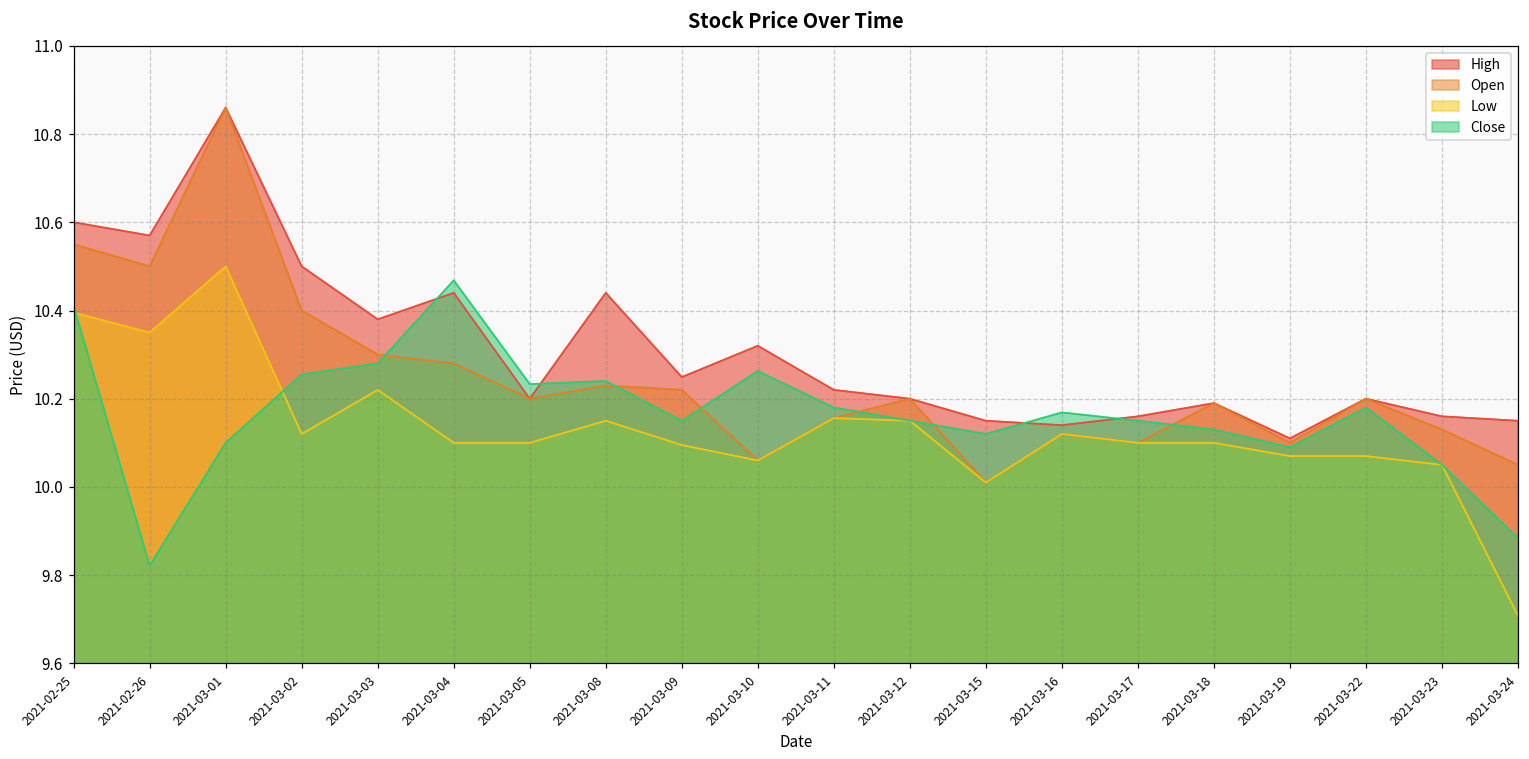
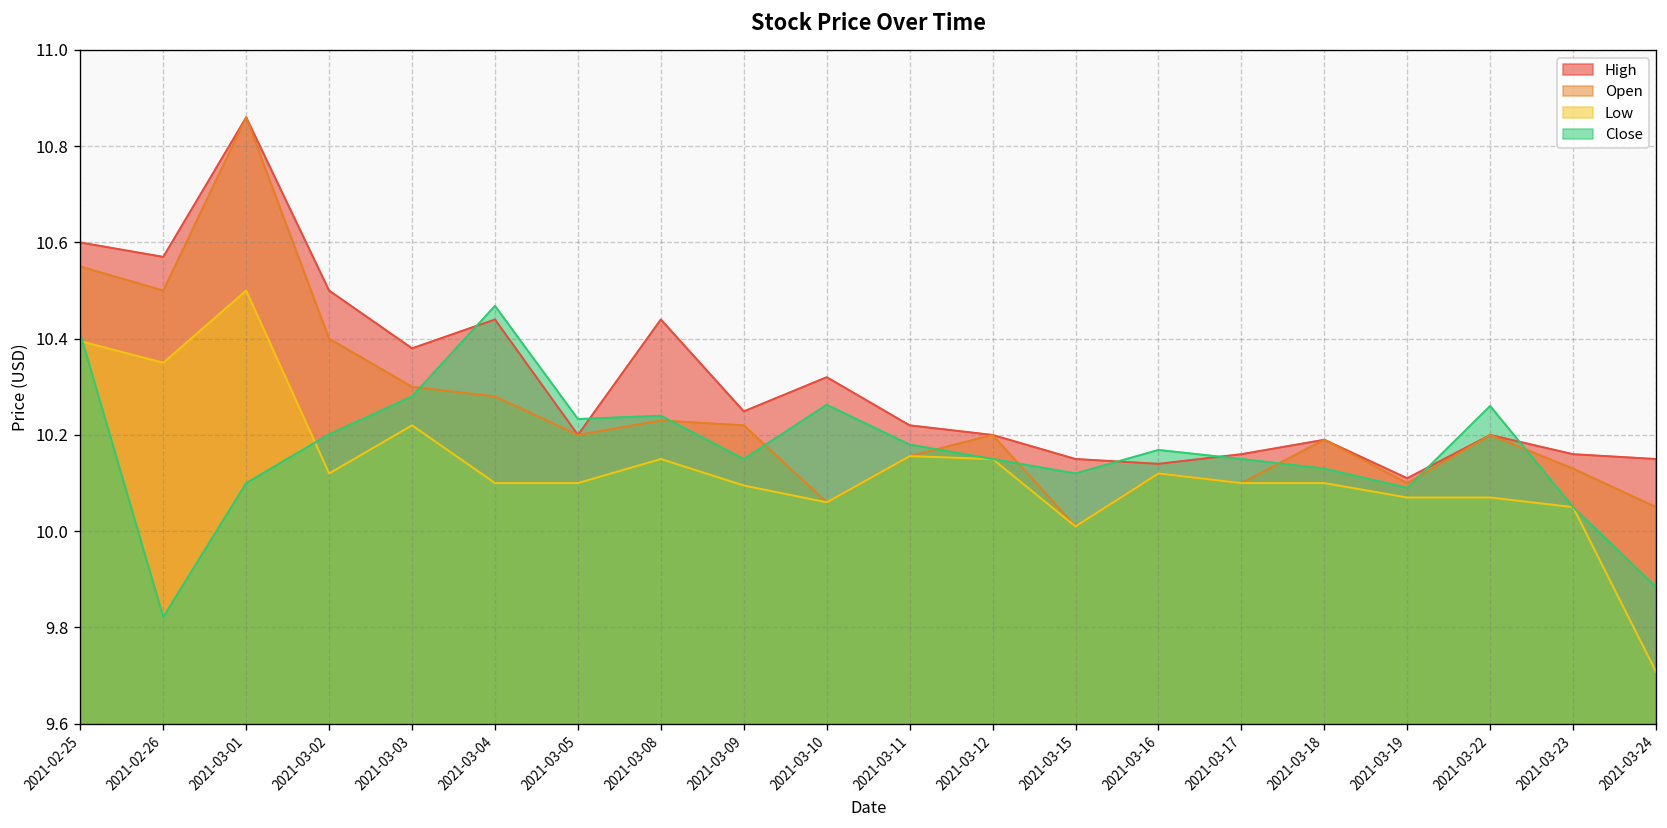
  {
    "Close": {
      "2021-02-25": 10.41,
      "2021-02-26": 9.82,
      "2021-03-01": 10.10,
-     "2021-03-02": 10.26,
+     "2021-03-02": 10.20,
      "2021-03-03": 10.28,
      "2021-03-04": 10.47,
      "2021-03-05": 10.23,
      "2021-03-08": 10.24,
      "2021-03-09": 10.15,
      "2021-03-10": 10.26,
      "2021-03-11": 10.18,
      "2021-03-15": 10.12,
      "2021-03-16": 10.17,
      "2021-03-17": 10.15,
      "2021-03-18": 10.13,
      "2021-03-19": 10.09,
-     "2021-03-22": 10.18,
+     "2021-03-22": 10.26,
      "2021-03-24": 9.88
    }
  }
